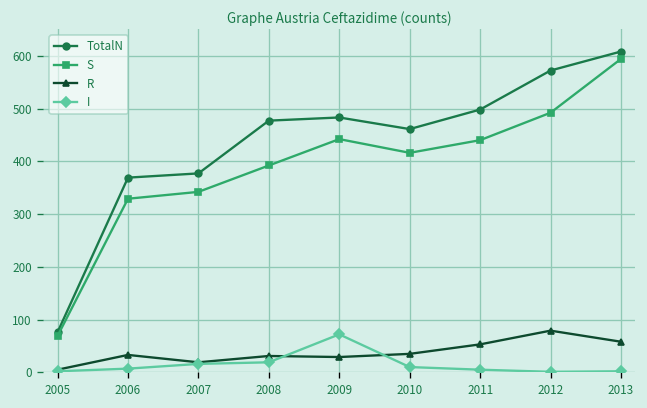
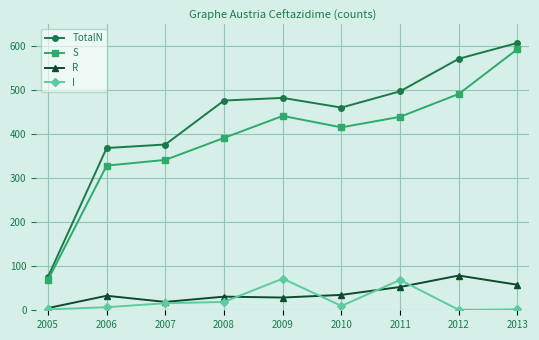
  {
    "S": {
      "2005": 70,
      "2006": 330,
      "2007": 340,
      "2008": 390,
      "2009": 440,
      "2010": 420,
      "2011": 440,
      "2012": 490,
      "2013": 590
    },
    "I": {
      "2006": 10,
      "2008": 20,
      "2009": 70,
      "2010": 10,
-     "2011": 10,
+     "2011": 70,
      "2012": 0,
      "2013": 0
    }
  }
